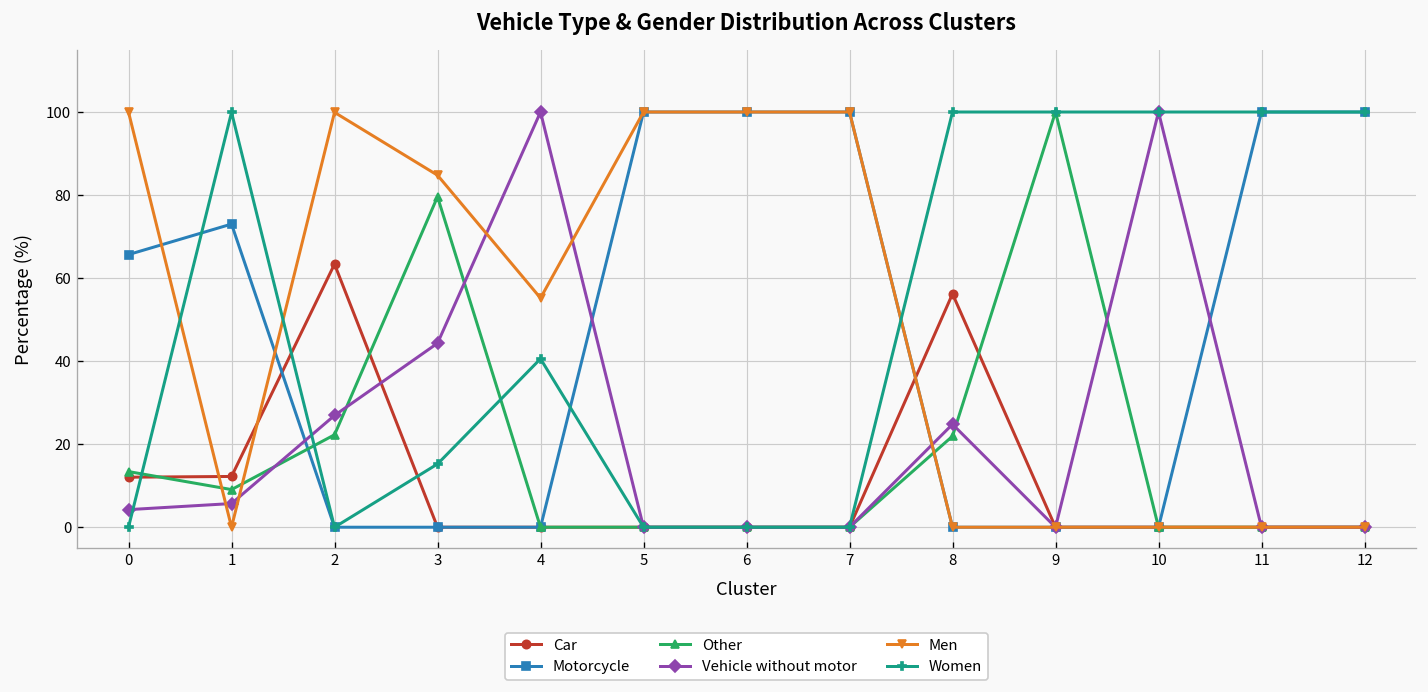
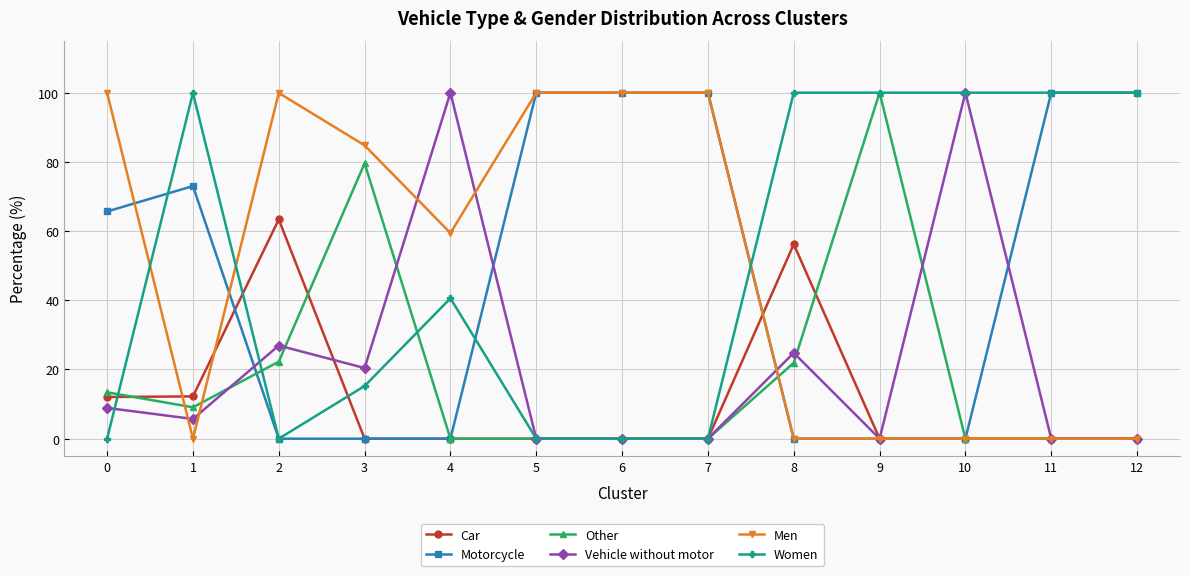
  {
    "Car": {
      "0": 12,
      "1": 12,
      "2": 63,
      "8": 56
    },
    "Motorcycle": {
      "0": 66,
      "1": 73
    },
    "Vehicle without motor": {
-     "0": 4,
+     "0": 9,
      "1": 6,
      "2": 27,
-     "3": 44,
+     "3": 20,
      "4": 100,
      "8": 25
    },
    "Men": {
      "0": 100,
      "1": 0,
      "2": 100,
      "3": 85,
-     "4": 55
+     "4": 59
    }
  }
